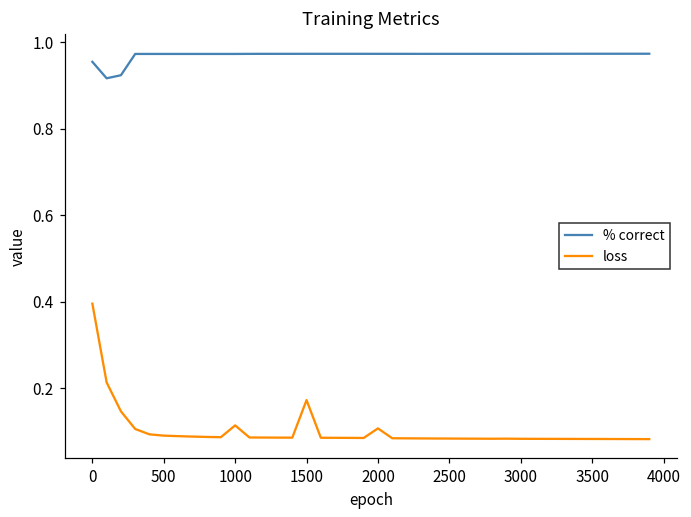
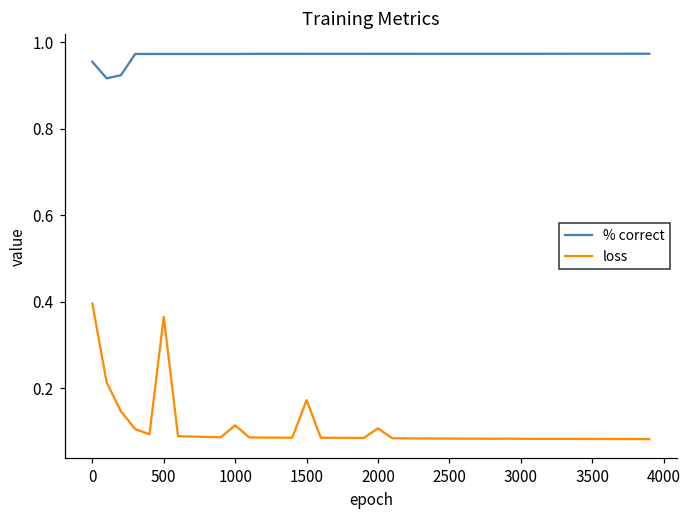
  {
    "% correct": {
      "0": 0.95,
      "500": 0.97,
      "1000": 0.97,
      "1500": 0.97,
      "2000": 0.97,
      "2500": 0.97,
      "3000": 0.97,
      "3500": 0.97
    },
    "loss": {
      "0": 0.40,
-     "500": 0.09,
+     "500": 0.36,
      "1000": 0.11,
      "1500": 0.17,
      "2000": 0.11,
      "2500": 0.08,
      "3000": 0.08,
      "3500": 0.08
    }
  }
